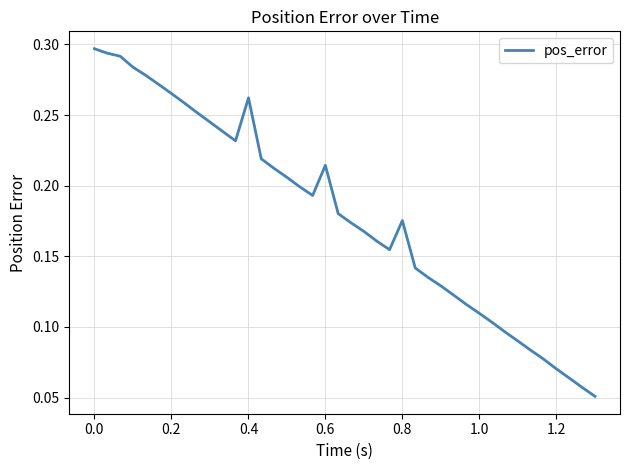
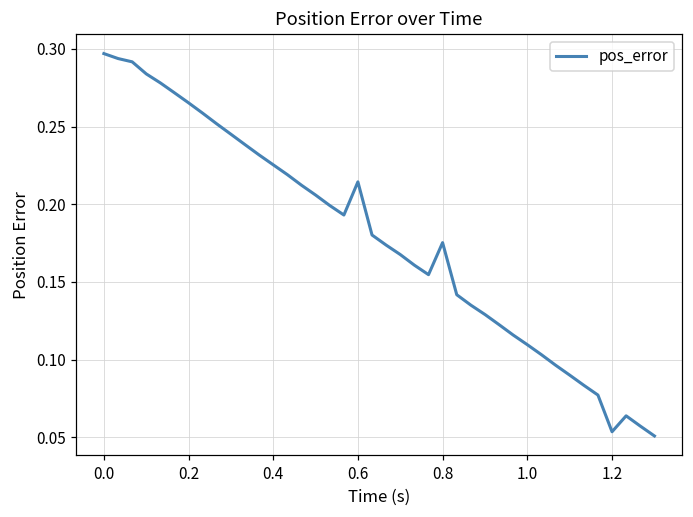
  {
    "0.0": 0.297,
    "0.2": 0.265,
-   "0.4": 0.262,
+   "0.4": 0.225,
    "0.6": 0.214,
    "0.8": 0.175,
    "1.0": 0.110,
-   "1.2": 0.070
+   "1.2": 0.054
  }
